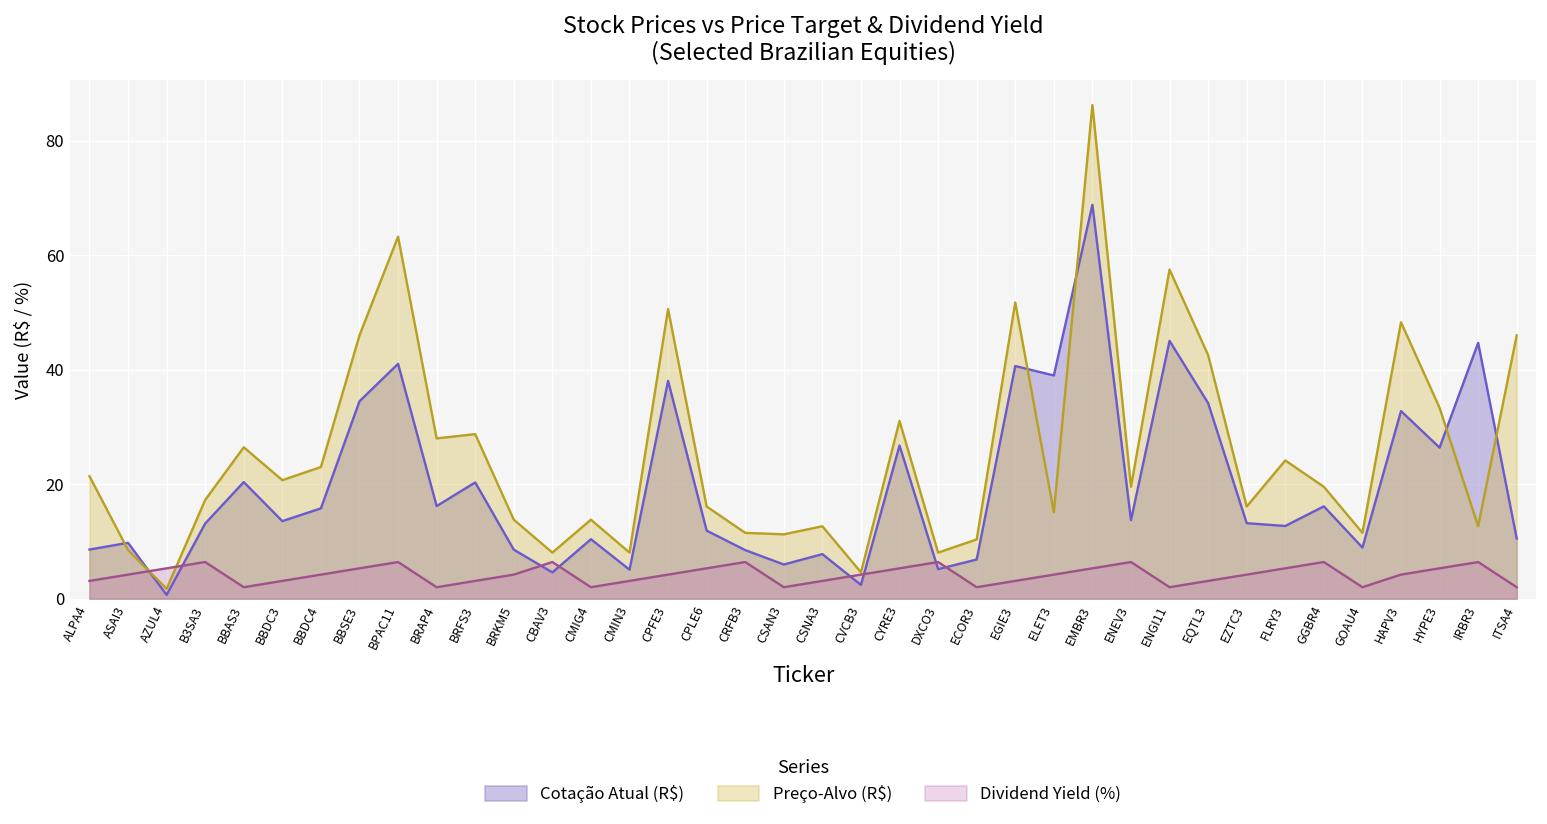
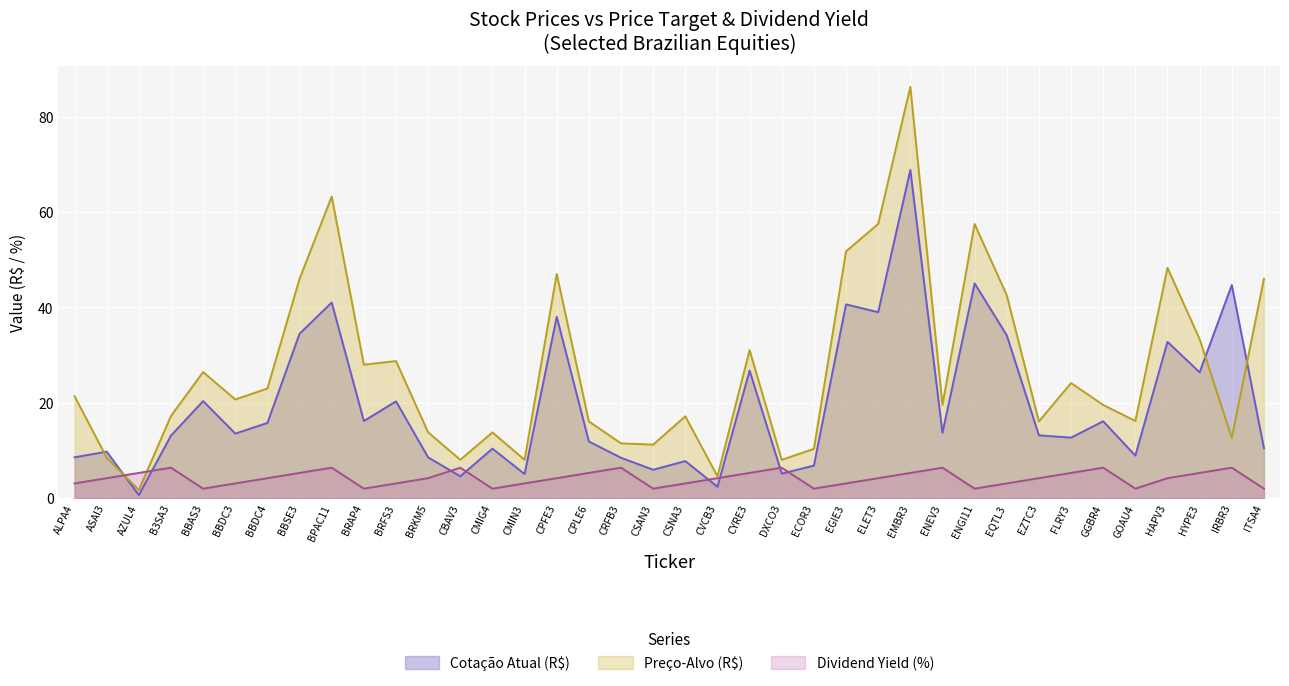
  {
    "Preço-Alvo (R$)": {
      "ALPA4": 21,
      "ASAI3": 9,
      "AZUL4": 2,
      "B3SA3": 17,
      "BBAS3": 26,
      "BBDC3": 21,
      "BBDC4": 23,
      "BBSE3": 46,
      "BPAC11": 63,
      "BRAP4": 28,
      "BRFS3": 29,
      "BRKM5": 14,
      "CBAV3": 8,
      "CMIG4": 14,
      "CMIN3": 8,
-     "CPFE3": 51,
+     "CPFE3": 47,
      "CPLE6": 16,
      "CRFB3": 12,
      "CSAN3": 11,
-     "CSNA3": 13,
+     "CSNA3": 17,
      "CYRE3": 31,
      "DXCO3": 8,
      "ECOR3": 10,
      "EGIE3": 52,
-     "ELET3": 15,
+     "ELET3": 58,
      "EMBR3": 86,
      "ENEV3": 20,
      "ENGI11": 58,
      "EQTL3": 43,
      "EZTC3": 16,
      "FLRY3": 24,
      "GGBR4": 20,
-     "GOAU4": 12,
+     "GOAU4": 16,
      "HAPV3": 48,
      "HYPE3": 33,
      "IRBR3": 13,
      "ITSA4": 46
    }
  }
